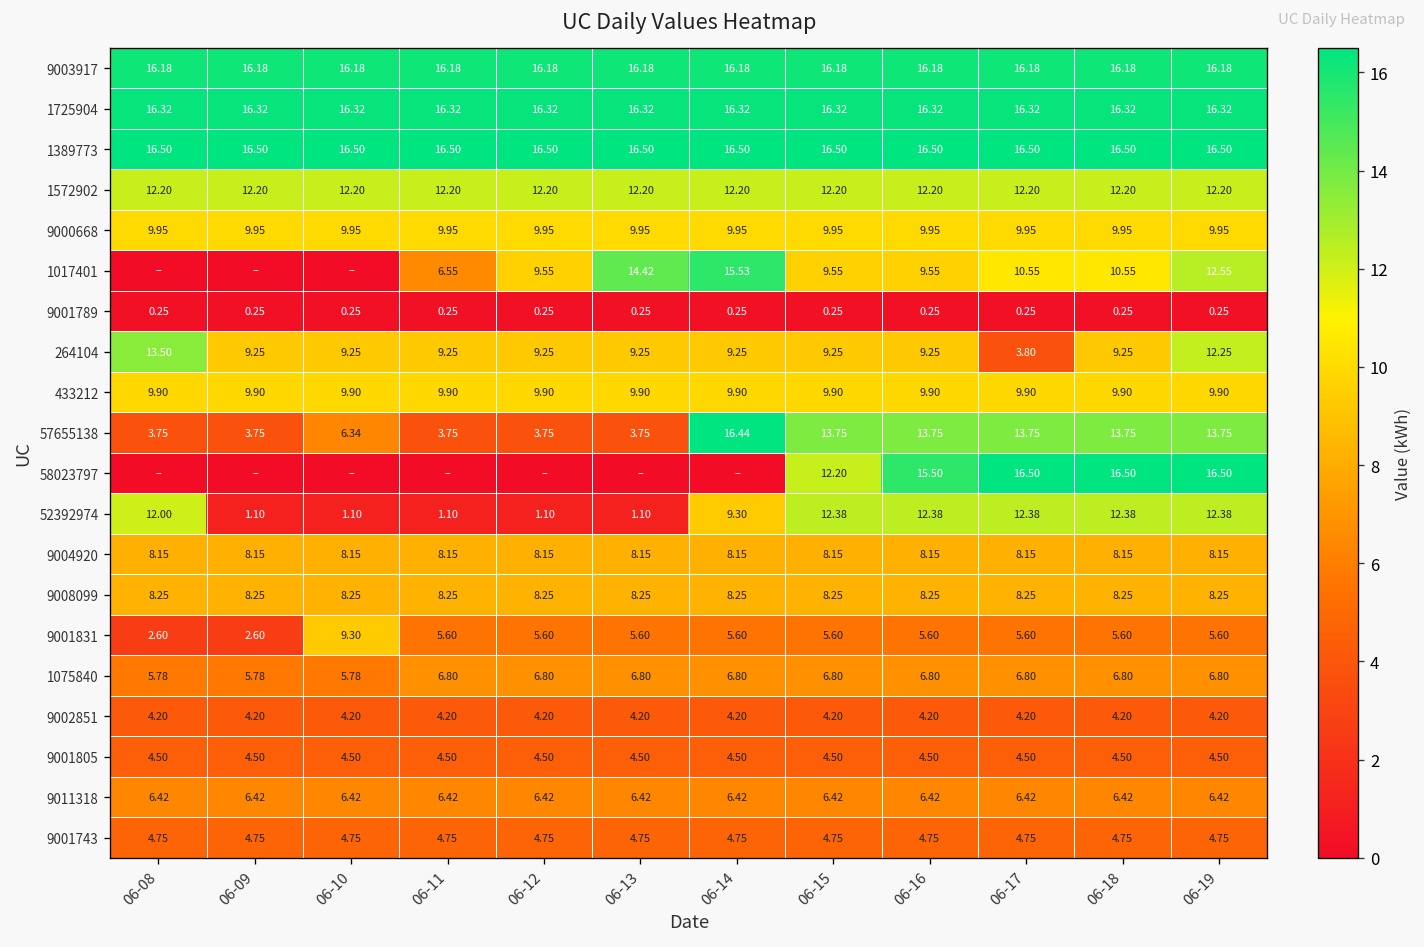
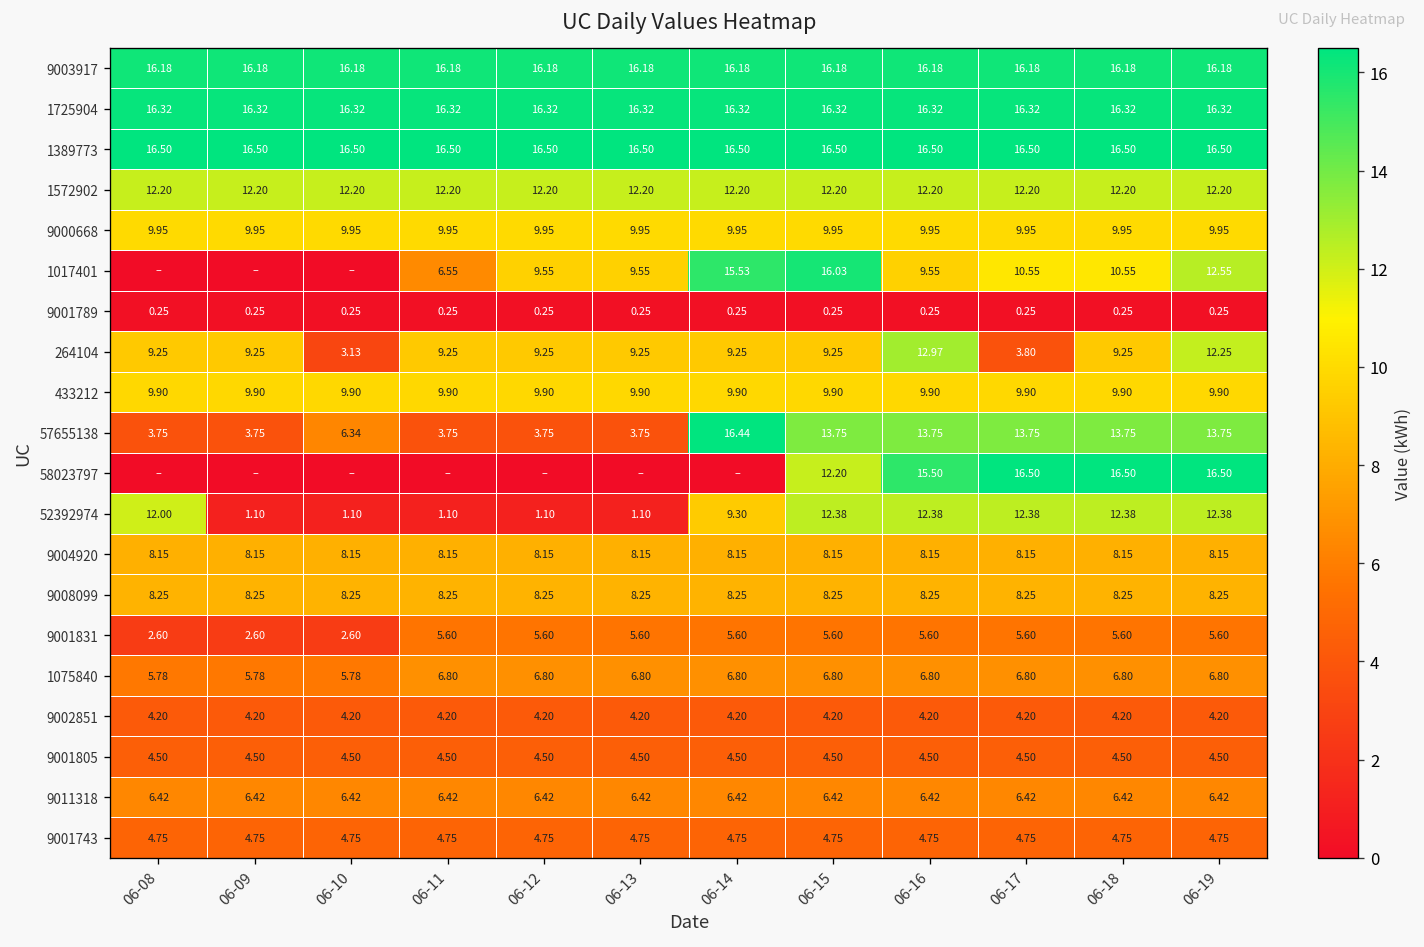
  {
    "1017401": {
      "06-11": 6.55,
      "06-12": 9.55,
-     "06-13": 14.42,
+     "06-13": 9.55,
      "06-14": 15.53,
-     "06-15": 9.55,
+     "06-15": 16.03,
      "06-16": 9.55,
      "06-17": 10.55,
      "06-18": 10.55,
      "06-19": 12.55
    },
    "264104": {
-     "06-08": 13.50,
+     "06-08": 9.25,
      "06-09": 9.25,
-     "06-10": 9.25,
+     "06-10": 3.13,
      "06-11": 9.25,
      "06-12": 9.25,
      "06-13": 9.25,
      "06-14": 9.25,
      "06-15": 9.25,
-     "06-16": 9.25,
+     "06-16": 12.97,
      "06-17": 3.80,
      "06-18": 9.25,
      "06-19": 12.25
    },
    "9001831": {
      "06-08": 2.60,
      "06-09": 2.60,
-     "06-10": 9.30,
+     "06-10": 2.60,
      "06-11": 5.60,
      "06-12": 5.60,
      "06-13": 5.60,
      "06-14": 5.60,
      "06-15": 5.60,
      "06-16": 5.60,
      "06-17": 5.60,
      "06-18": 5.60,
      "06-19": 5.60
    }
  }
